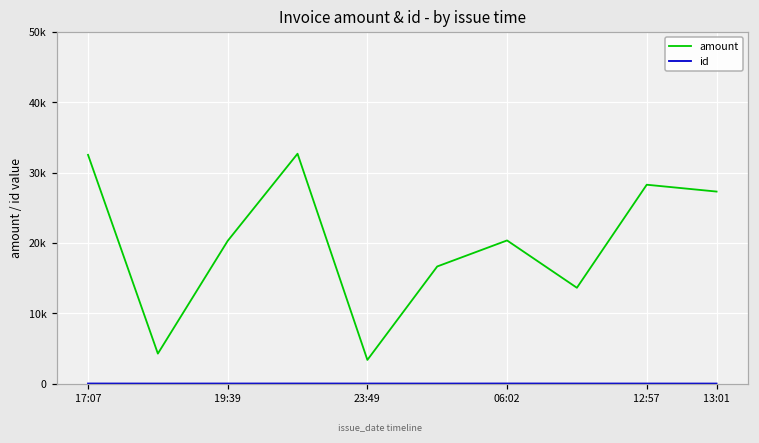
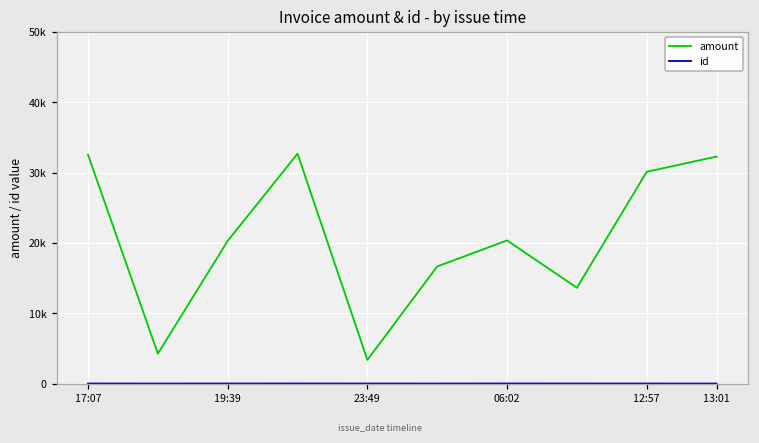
  {
    "amount": {
      "17:07": 33000,
      "19:39": 20000,
      "23:49": 3000,
      "06:02": 20000,
-     "12:57": 28000,
-     "13:01": 27000
+     "12:57": 30000,
+     "13:01": 32000
    },
    "id": {
      "17:07": 0,
      "19:39": 0,
      "23:49": 0,
      "06:02": 0,
      "12:57": 0,
      "13:01": 0
    }
  }
